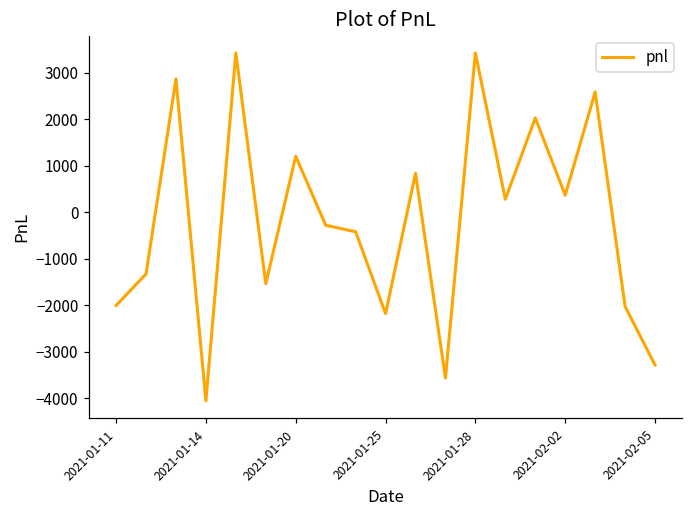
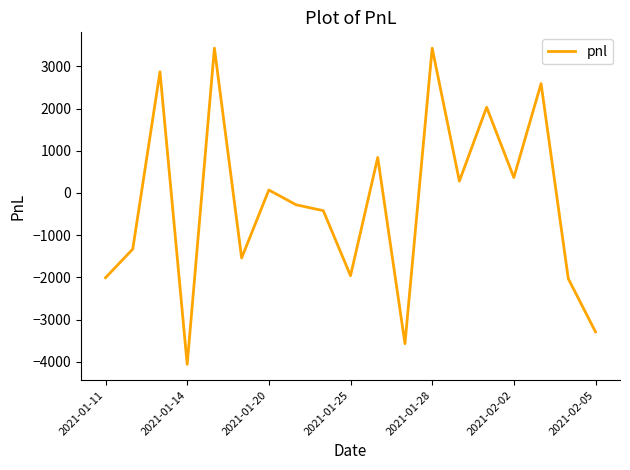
  {
    "2021-01-11": -2000,
    "2021-01-14": -4100,
-   "2021-01-20": 1200,
-   "2021-01-25": -2200,
+   "2021-01-20": 100,
+   "2021-01-25": -2000,
    "2021-01-28": 3400,
    "2021-02-02": 400,
    "2021-02-05": -3300
  }
